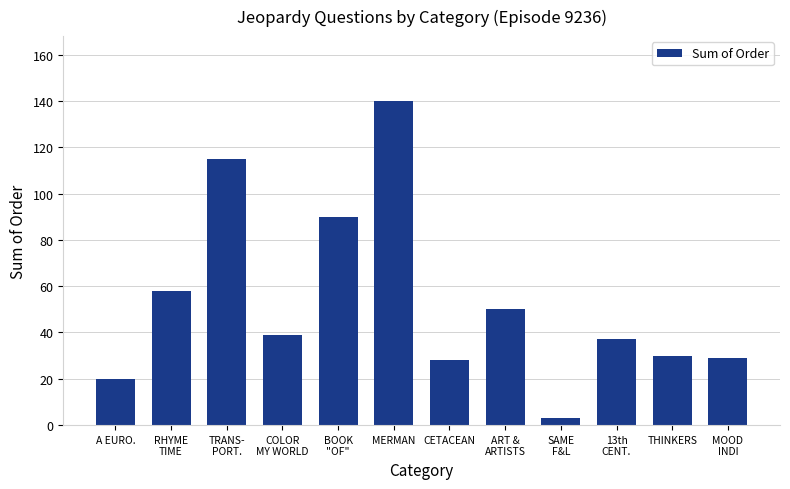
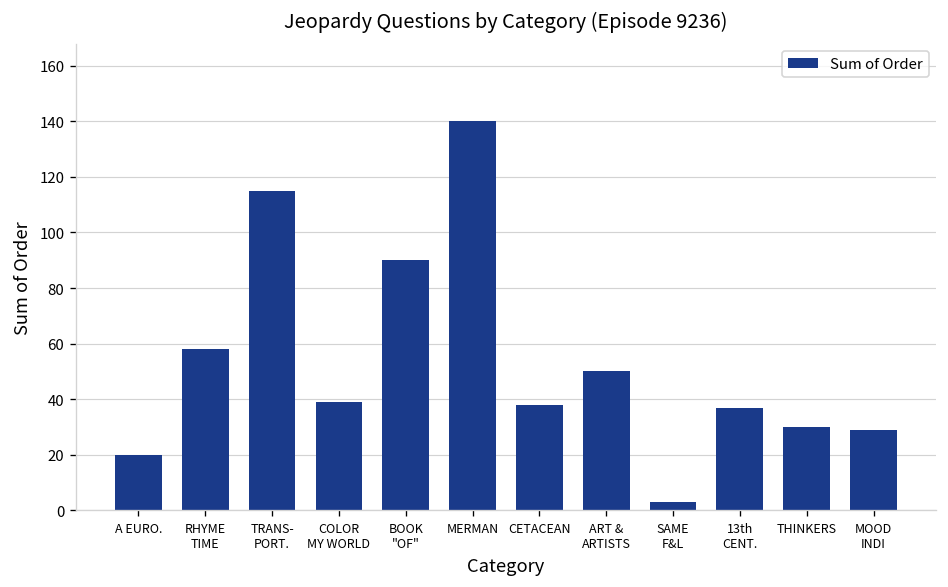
  {
    "A EURO.": 20,
    "RHYME TIME": 58,
    "TRANS- PORT.": 115,
    "COLOR MY WORLD": 39,
    "BOOK \"OF\"": 90,
    "MERMAN": 140,
-   "CETACEAN": 28,
+   "CETACEAN": 38,
    "ART & ARTISTS": 50,
    "SAME F&L": 3,
    "13th CENT.": 37,
    "THINKERS": 30,
    "MOOD INDI": 29
  }
